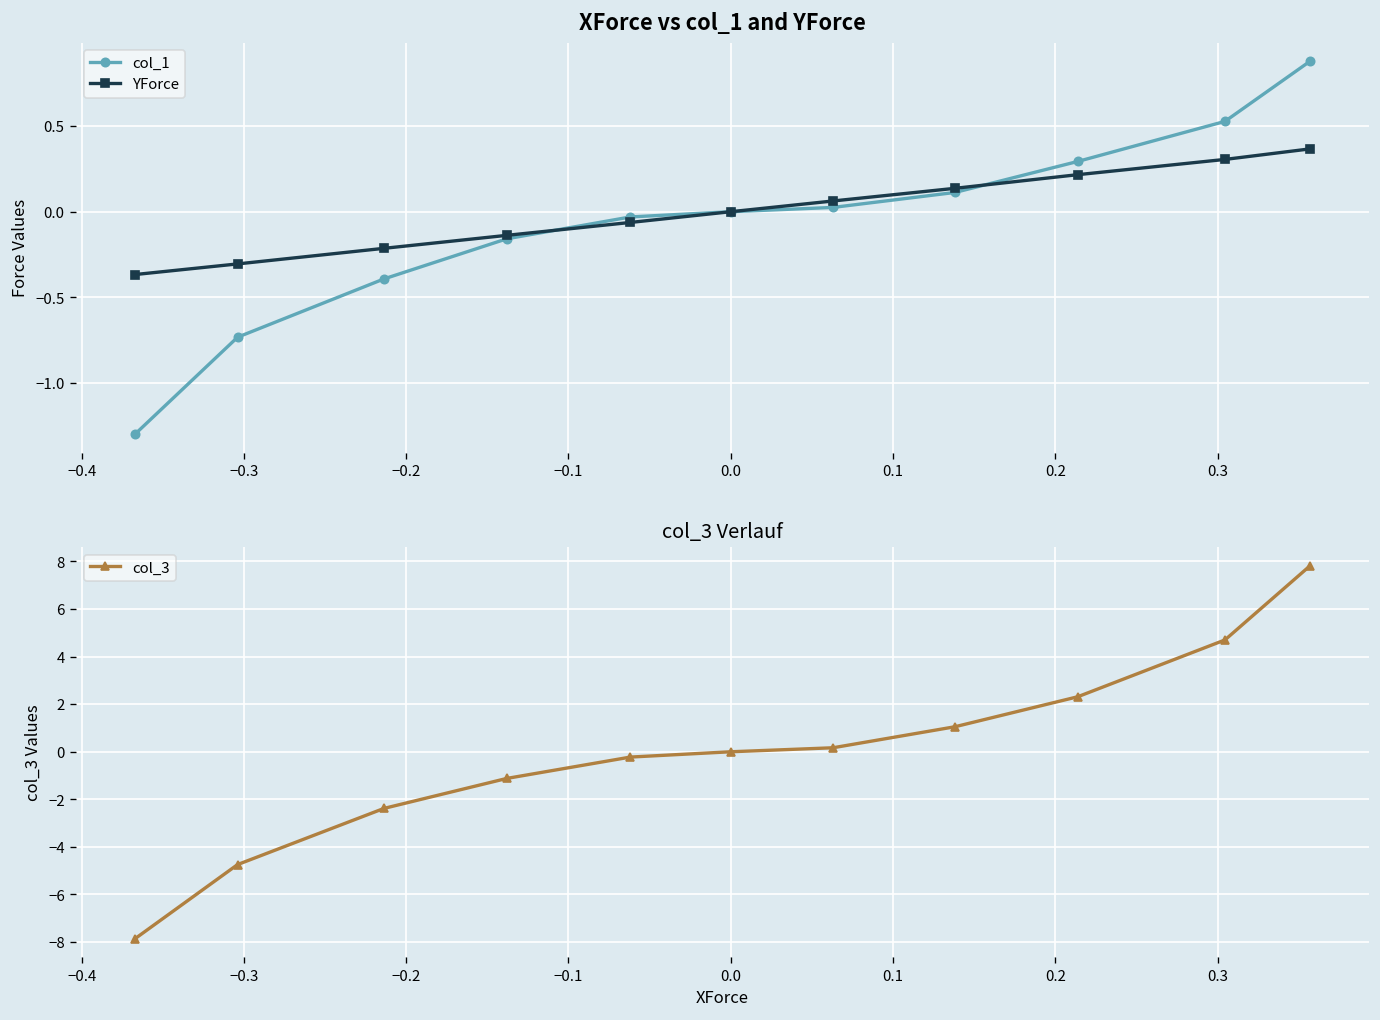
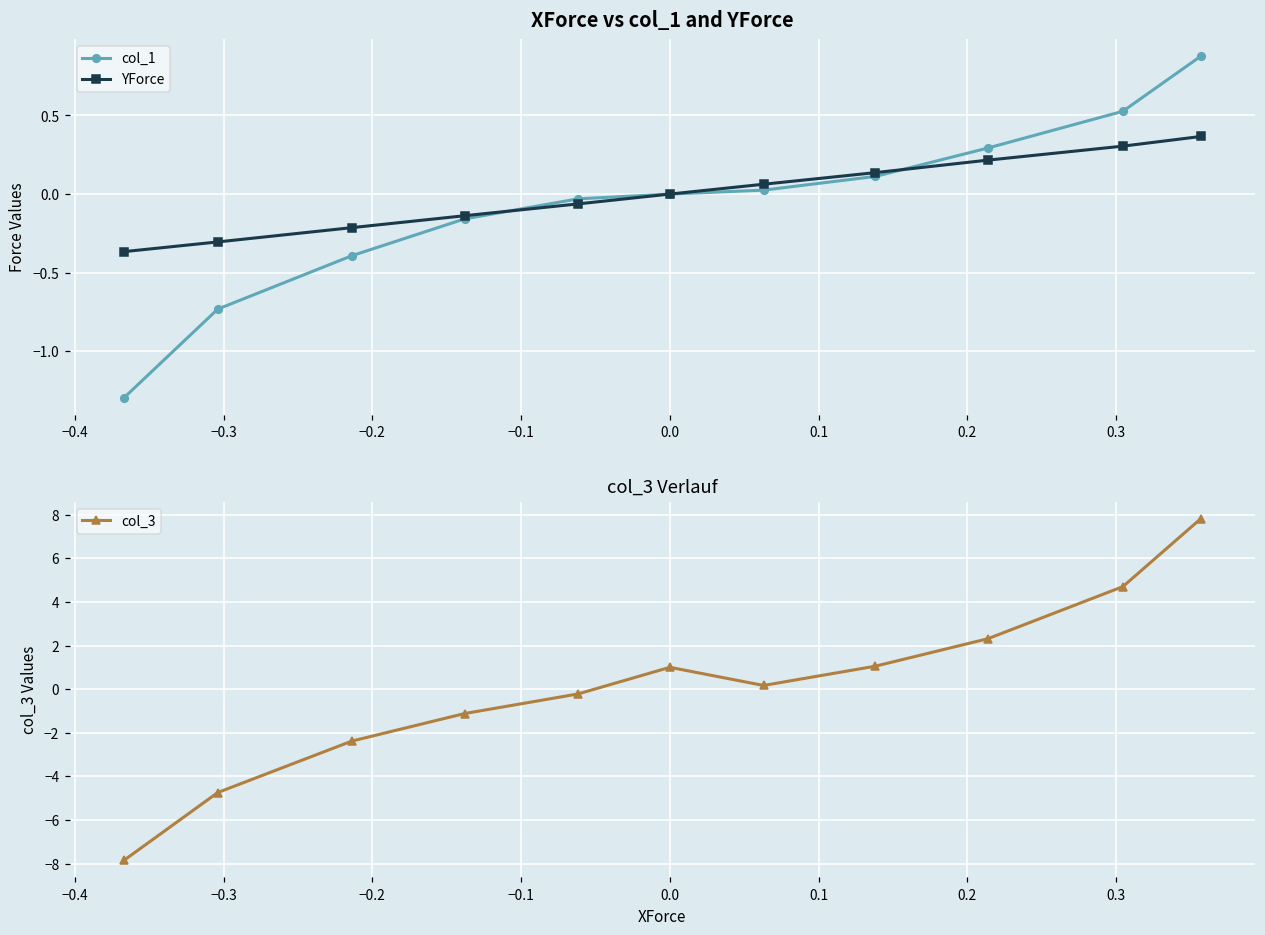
  {
    "col_3 Verlauf": {
-     "0.0": 0
+     "0.0": 1
    }
  }
